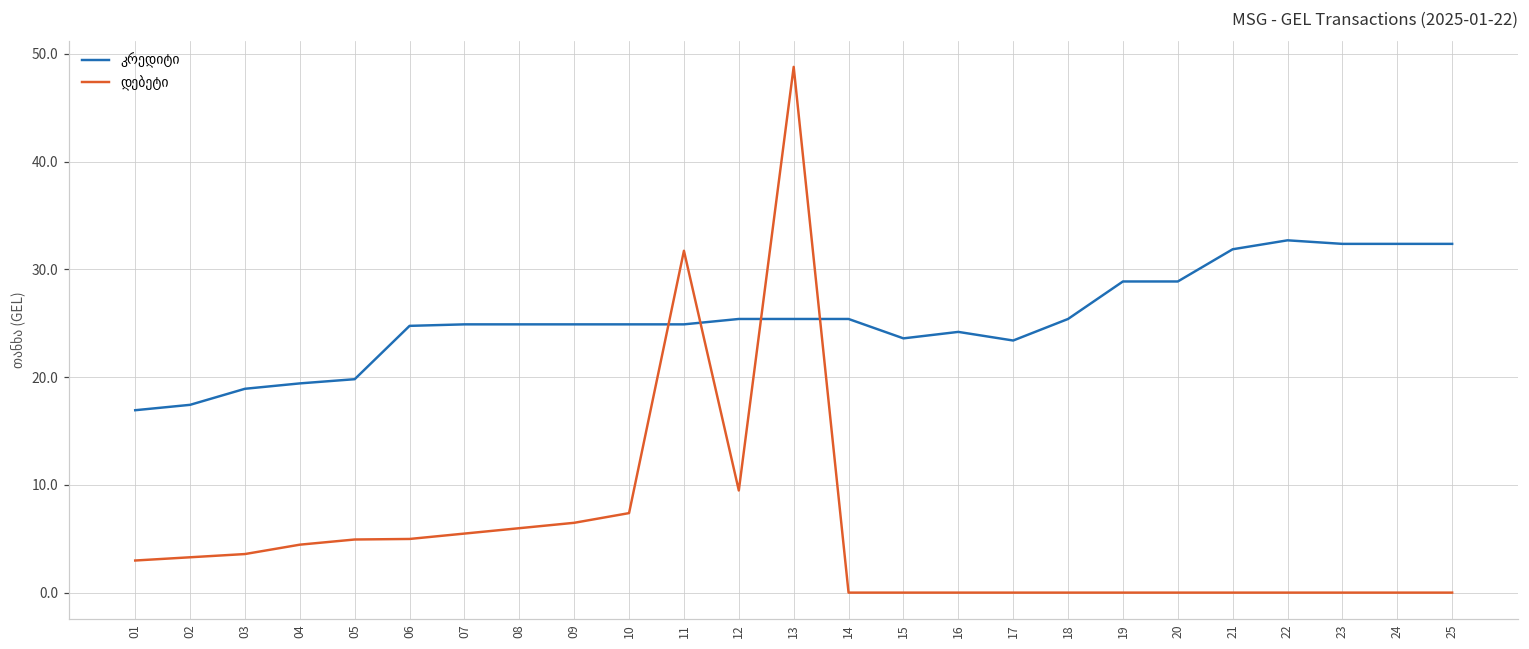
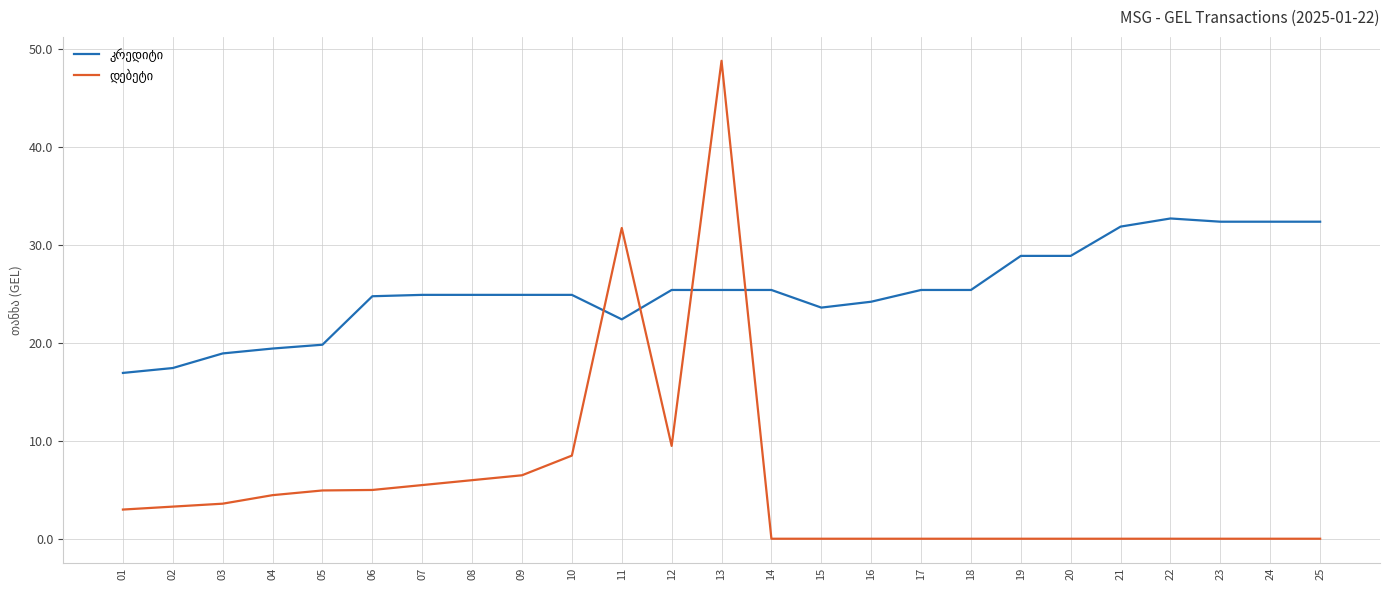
  {
    "კრედიტი": {
      "01": 17,
      "02": 17,
      "03": 19,
      "04": 19,
      "05": 20,
      "06": 25,
      "07": 25,
      "08": 25,
      "09": 25,
      "10": 25,
-     "11": 25,
+     "11": 22,
      "12": 25,
      "13": 25,
      "14": 25,
      "15": 24,
      "16": 24,
-     "17": 23,
+     "17": 25,
      "18": 25,
      "19": 29,
      "20": 29,
      "21": 32,
      "22": 33,
      "23": 32,
      "24": 32,
      "25": 32
    },
    "დებეტი": {
      "01": 3,
      "02": 3,
      "03": 4,
      "04": 4,
      "05": 5,
      "06": 5,
      "07": 5,
      "08": 6,
      "09": 6,
-     "10": 7,
+     "10": 8,
      "11": 32,
      "12": 9,
      "13": 49,
      "14": 0,
      "15": 0,
      "16": 0,
      "17": 0,
      "18": 0,
      "19": 0,
      "20": 0,
      "21": 0,
      "22": 0,
      "23": 0,
      "24": 0,
      "25": 0
    }
  }
